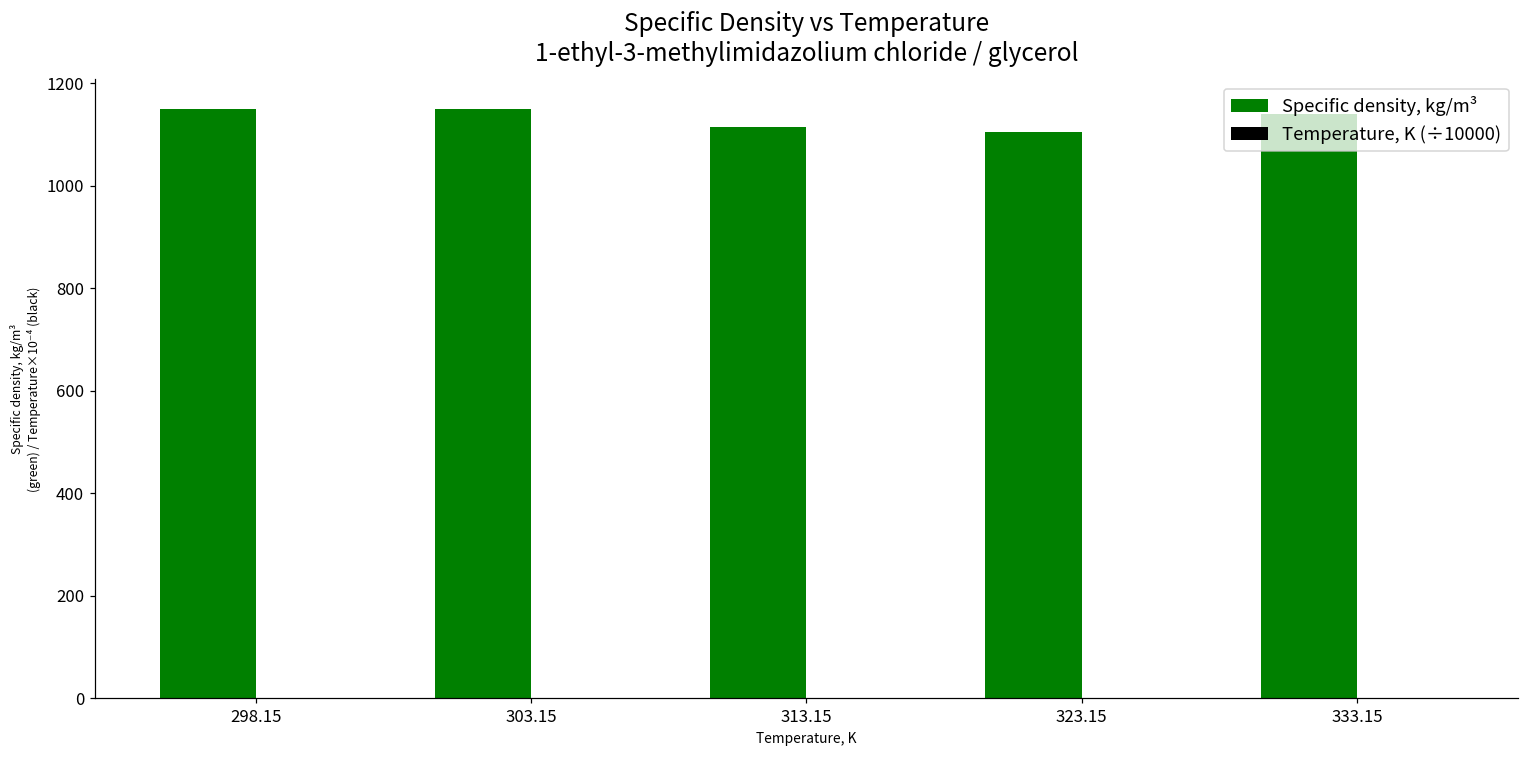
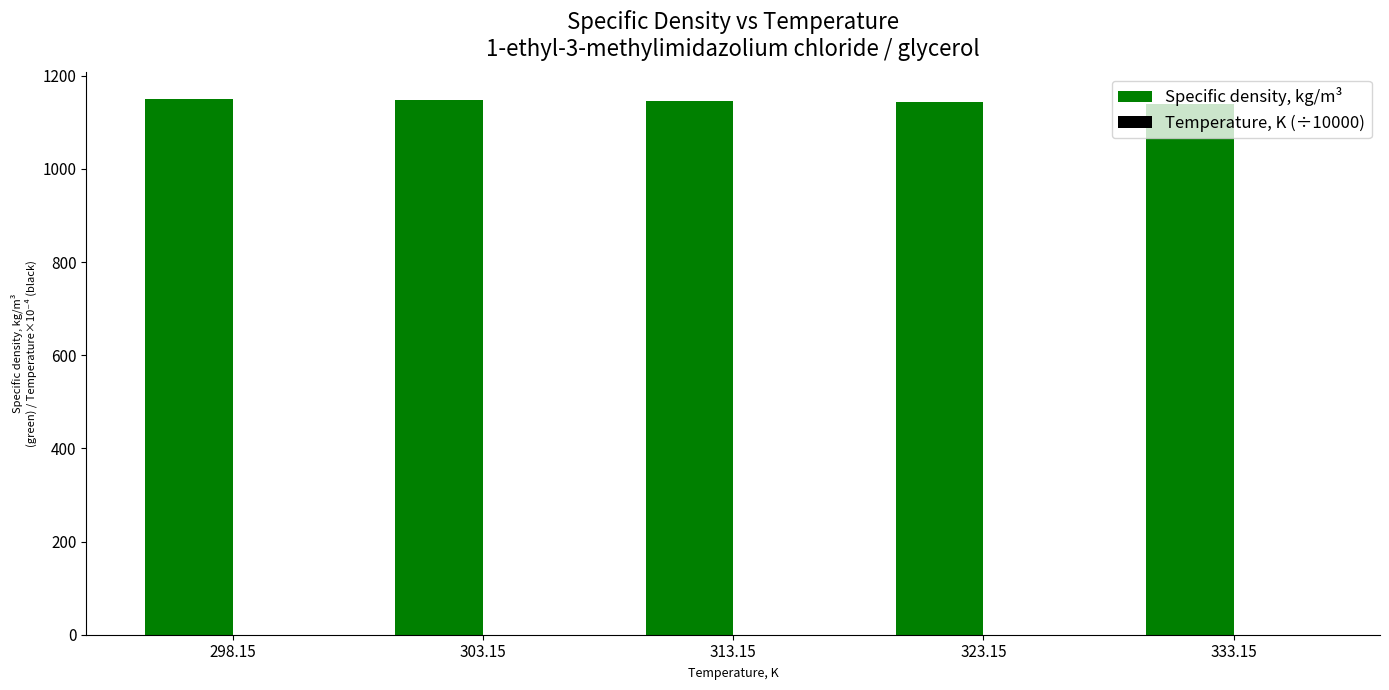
  {
    "Specific density, kg/m³": {
      "298.15": 1150,
      "303.15": 1150,
-     "313.15": 1120,
-     "323.15": 1110
+     "313.15": 1150,
+     "323.15": 1140
    }
  }
